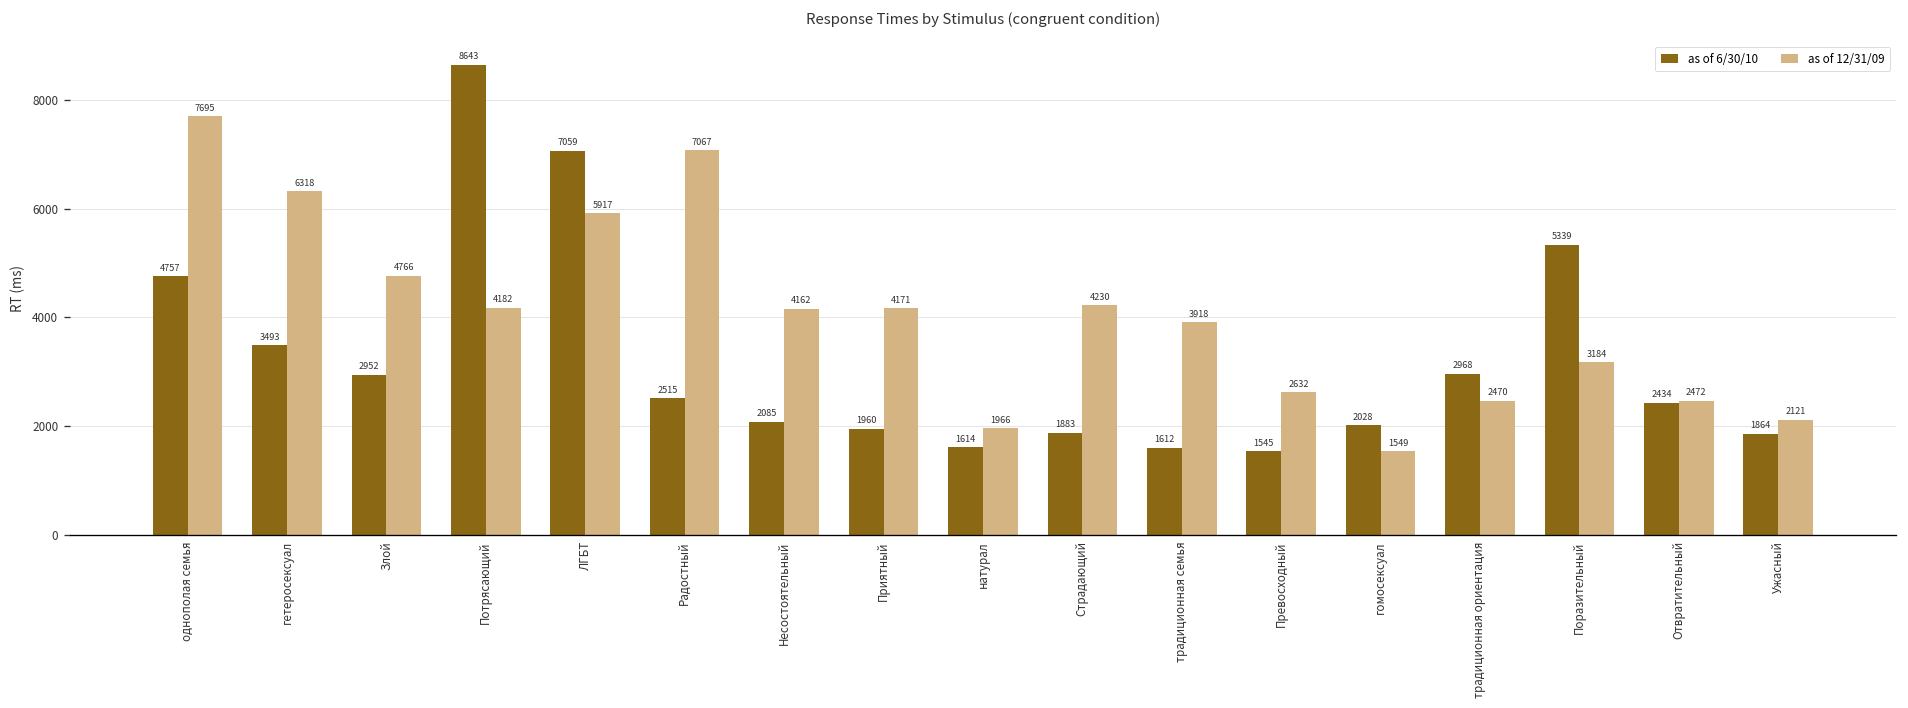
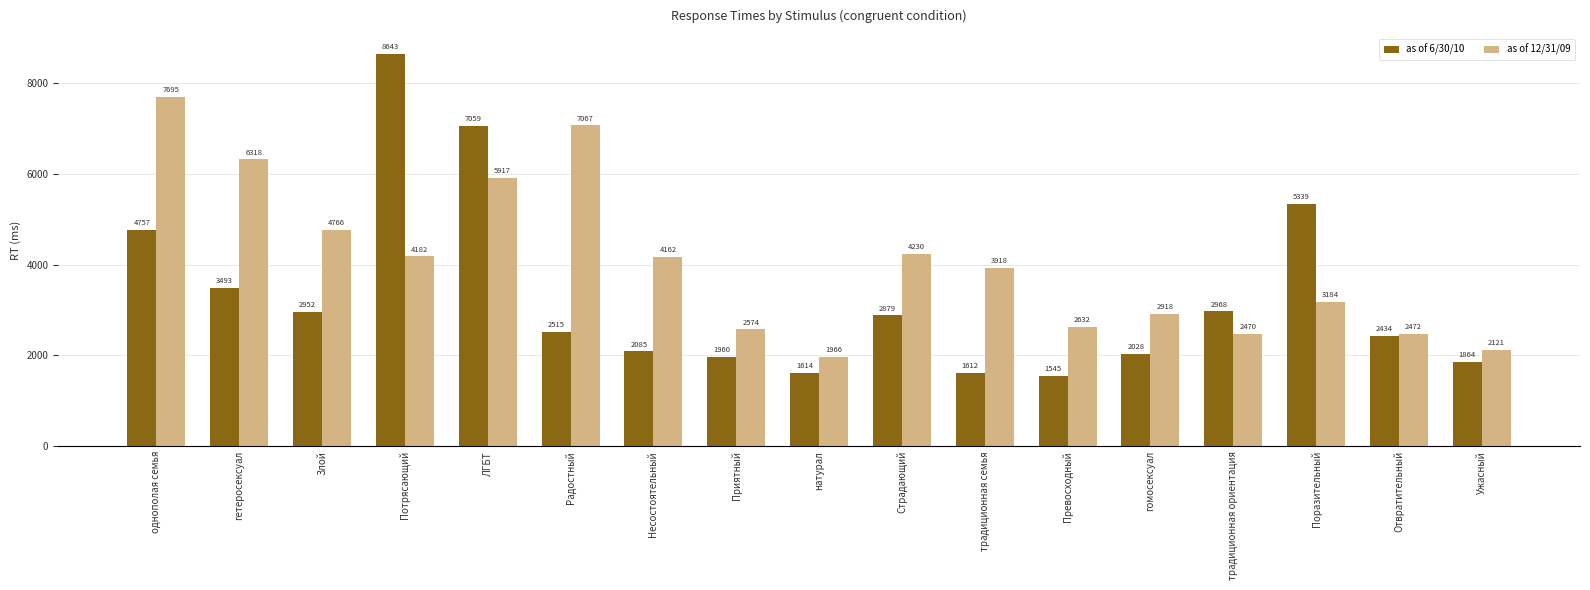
  {
    "as of 6/30/10": {
      "однополая семья": 4757,
      "гетеросексуал": 3493,
      "Злой": 2952,
      "Потрясающий": 8643,
      "ЛГБТ": 7059,
      "Радостный": 2515,
      "Несостоятельный": 2085,
      "Приятный": 1960,
      "натурал": 1614,
-     "Страдающий": 1883,
+     "Страдающий": 2879,
      "традиционная семья": 1612,
      "Превосходный": 1545,
      "гомосексуал": 2028,
      "традиционная ориентация": 2968,
      "Поразительный": 5339,
      "Отвратительный": 2434,
      "Ужасный": 1864
    },
    "as of 12/31/09": {
      "однополая семья": 7695,
      "гетеросексуал": 6318,
      "Злой": 4766,
      "Потрясающий": 4182,
      "ЛГБТ": 5917,
      "Радостный": 7067,
      "Несостоятельный": 4162,
-     "Приятный": 4171,
+     "Приятный": 2574,
      "натурал": 1966,
      "Страдающий": 4230,
      "традиционная семья": 3918,
      "Превосходный": 2632,
-     "гомосексуал": 1549,
+     "гомосексуал": 2918,
      "традиционная ориентация": 2470,
      "Поразительный": 3184,
      "Отвратительный": 2472,
      "Ужасный": 2121
    }
  }
